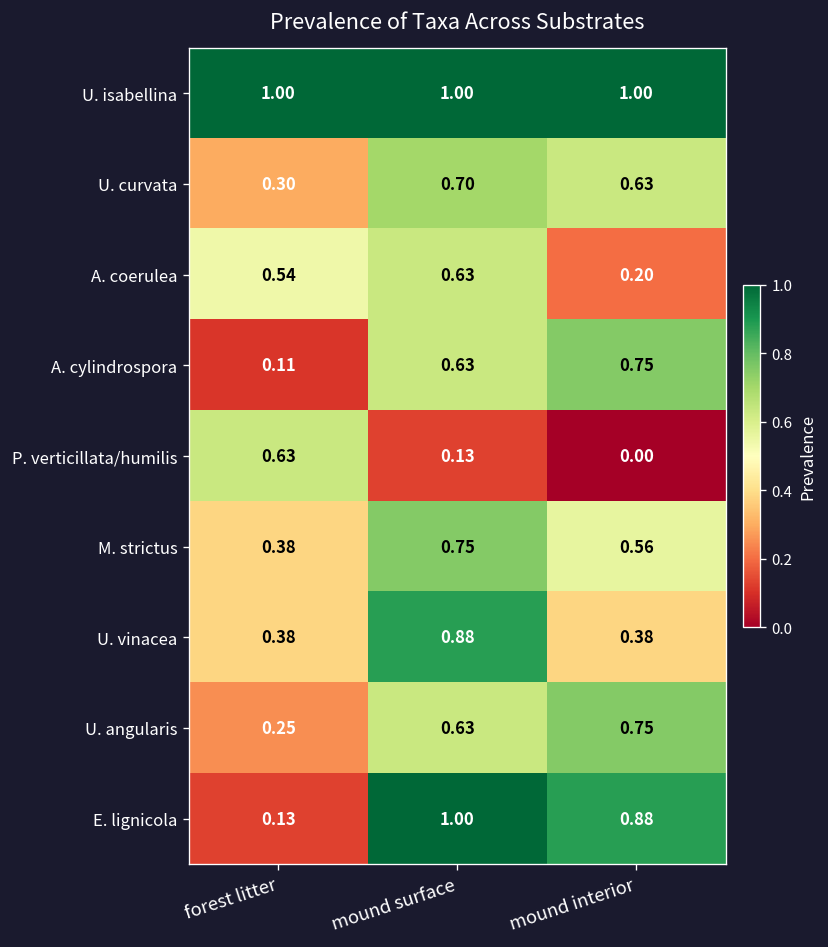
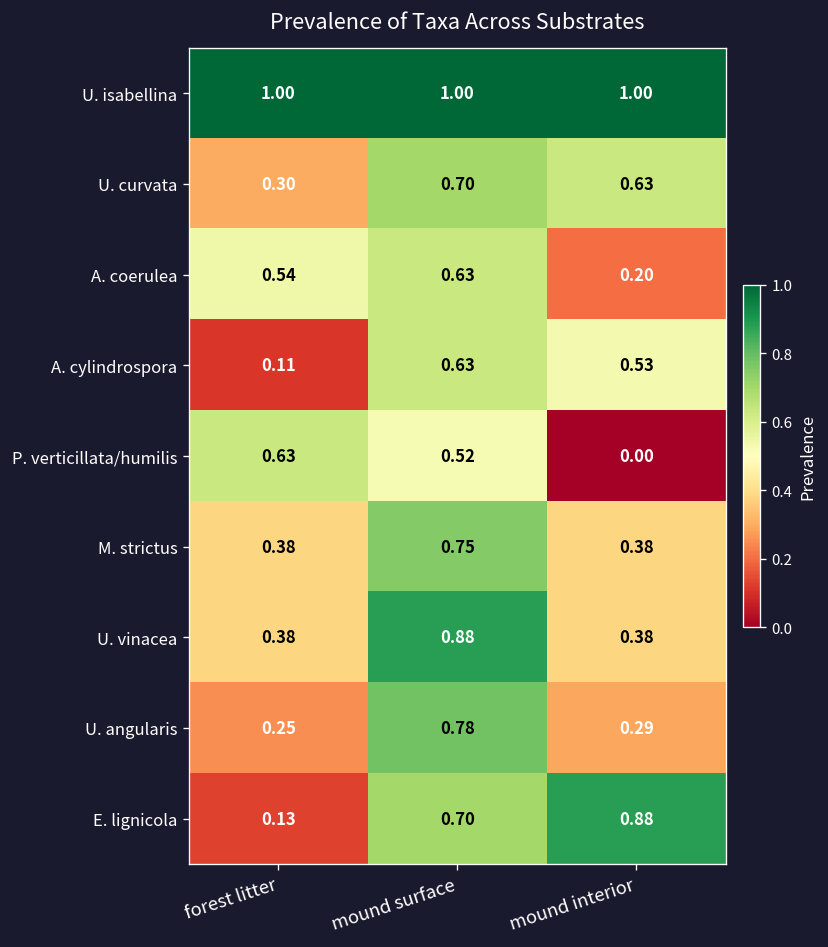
  {
    "U. isabellina": {
      "forest litter": 1.00,
      "mound surface": 1.00,
      "mound interior": 1.00
    },
    "U. curvata": {
      "forest litter": 0.30,
      "mound surface": 0.70,
      "mound interior": 0.63
    },
    "A. coerulea": {
      "forest litter": 0.54,
      "mound surface": 0.63,
      "mound interior": 0.20
    },
    "A. cylindrospora": {
      "forest litter": 0.11,
      "mound surface": 0.63,
-     "mound interior": 0.75
+     "mound interior": 0.53
    },
    "P. verticillata/humilis": {
      "forest litter": 0.63,
-     "mound surface": 0.13,
+     "mound surface": 0.52,
      "mound interior": 0.00
    },
    "M. strictus": {
      "forest litter": 0.38,
      "mound surface": 0.75,
-     "mound interior": 0.56
+     "mound interior": 0.38
    },
    "U. vinacea": {
      "forest litter": 0.38,
      "mound surface": 0.88,
      "mound interior": 0.38
    },
    "U. angularis": {
      "forest litter": 0.25,
-     "mound surface": 0.63,
-     "mound interior": 0.75
+     "mound surface": 0.78,
+     "mound interior": 0.29
    },
    "E. lignicola": {
      "forest litter": 0.13,
-     "mound surface": 1.00,
+     "mound surface": 0.70,
      "mound interior": 0.88
    }
  }
